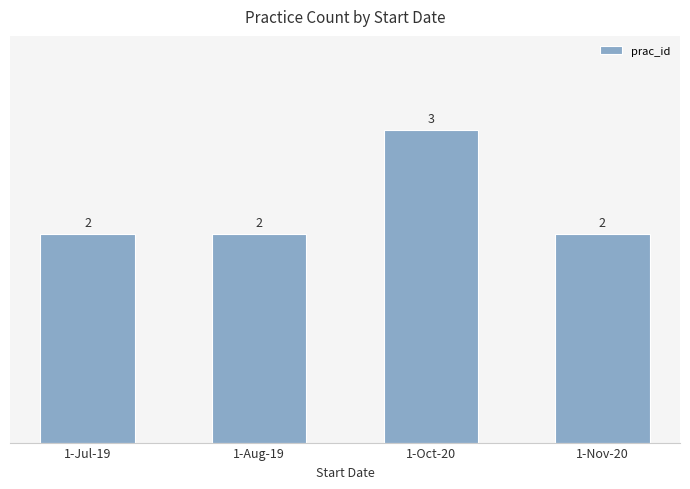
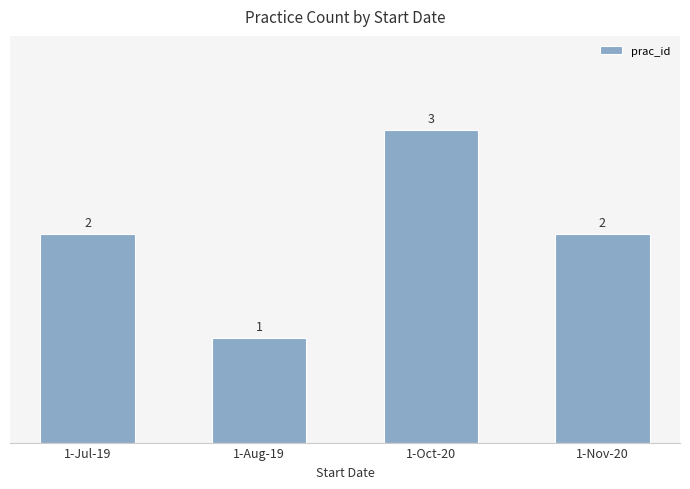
  {
    "1-Jul-19": 2,
-   "1-Aug-19": 2,
+   "1-Aug-19": 1,
    "1-Oct-20": 3,
    "1-Nov-20": 2
  }
